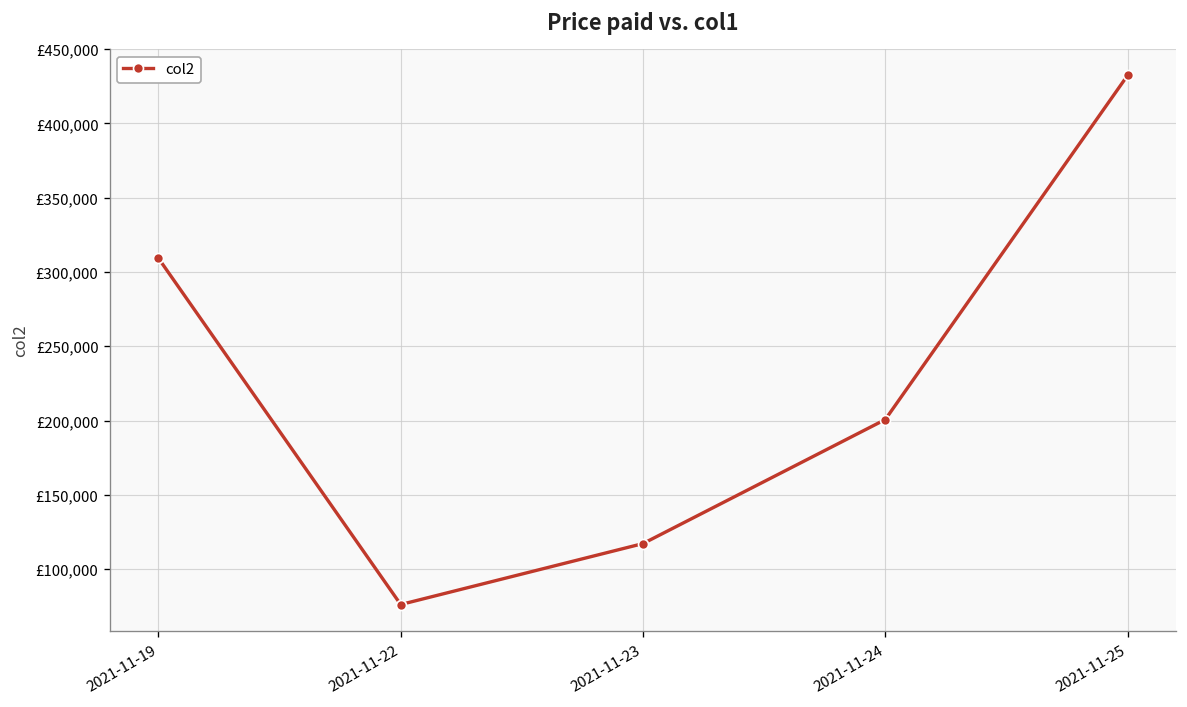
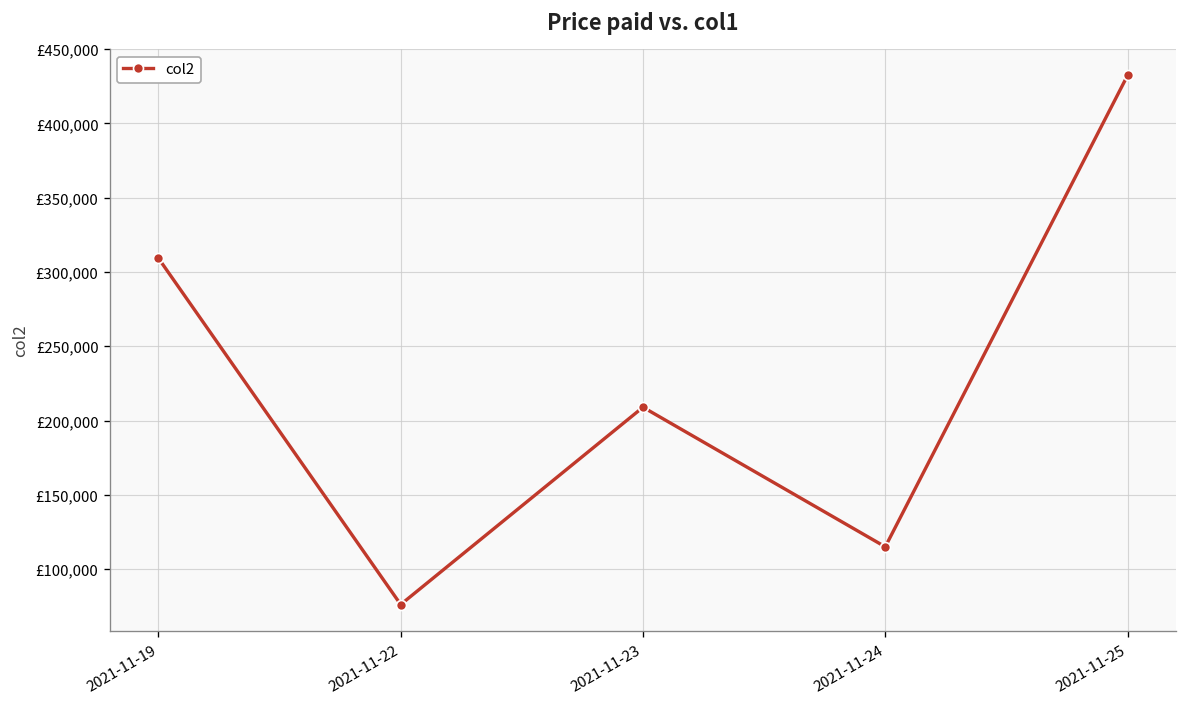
  {
    "2021-11-19": "£309,000",
    "2021-11-22": "£76,000",
-   "2021-11-23": "£117,000",
-   "2021-11-24": "£201,000",
+   "2021-11-23": "£209,000",
+   "2021-11-24": "£115,000",
    "2021-11-25": "£432,000"
  }
